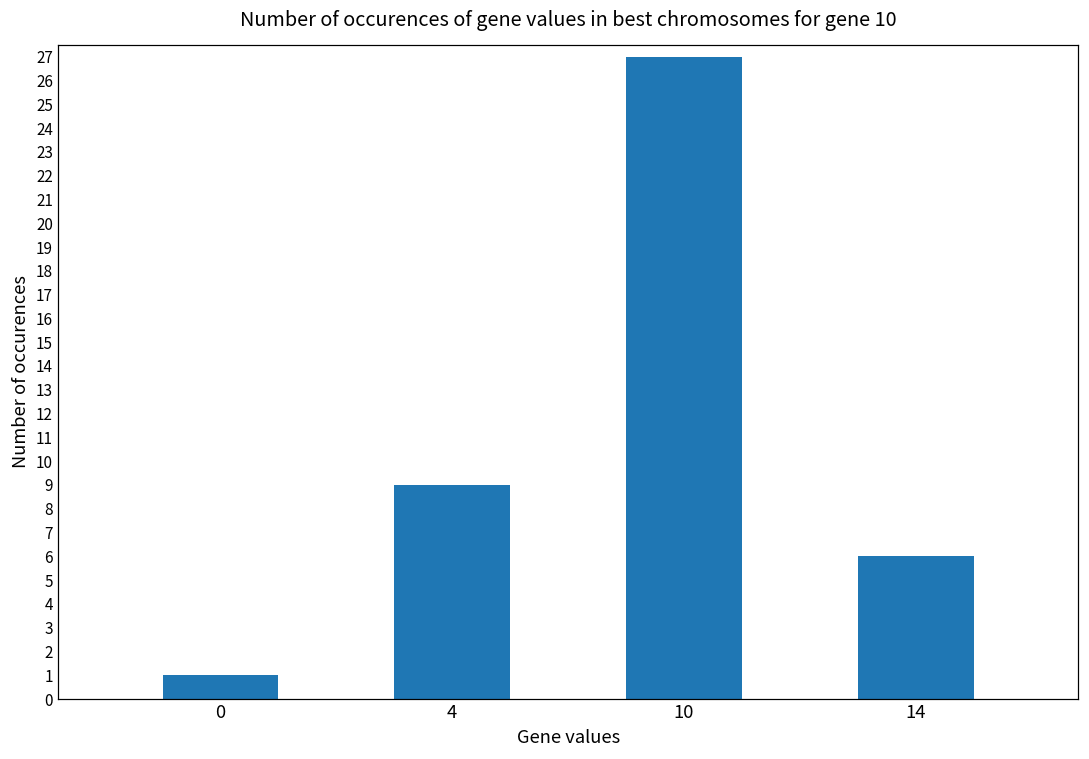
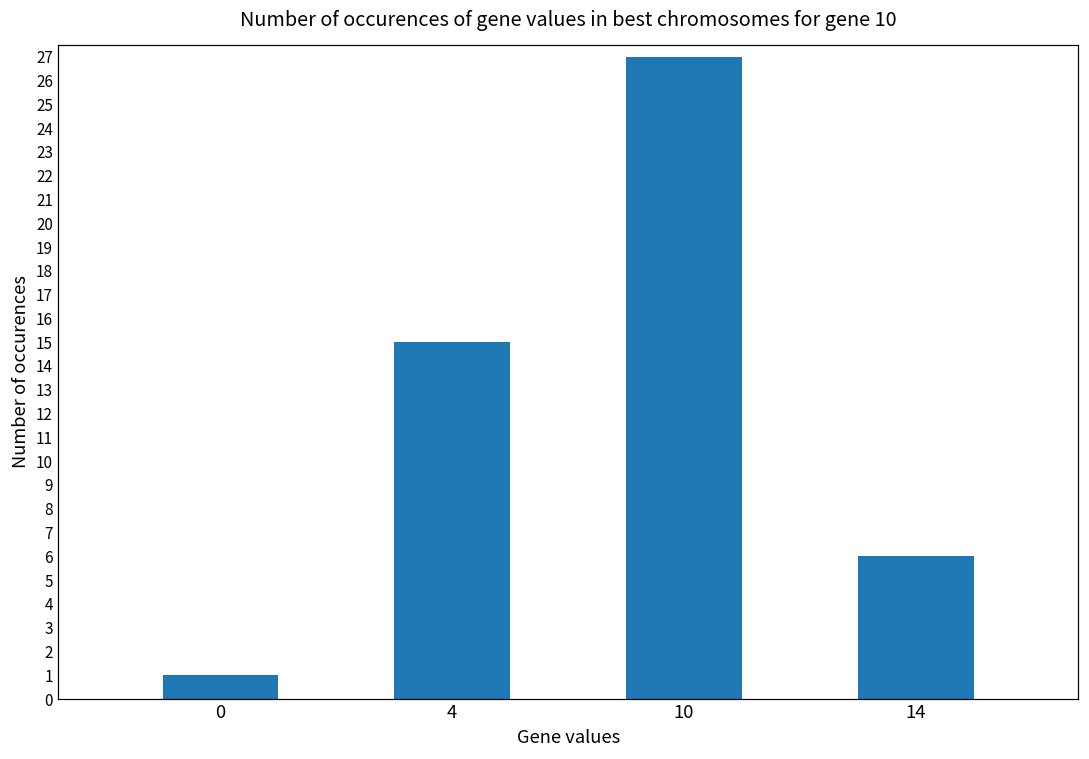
  {
    "0": 1,
-   "4": 9,
+   "4": 15,
    "10": 27,
    "14": 6
  }
